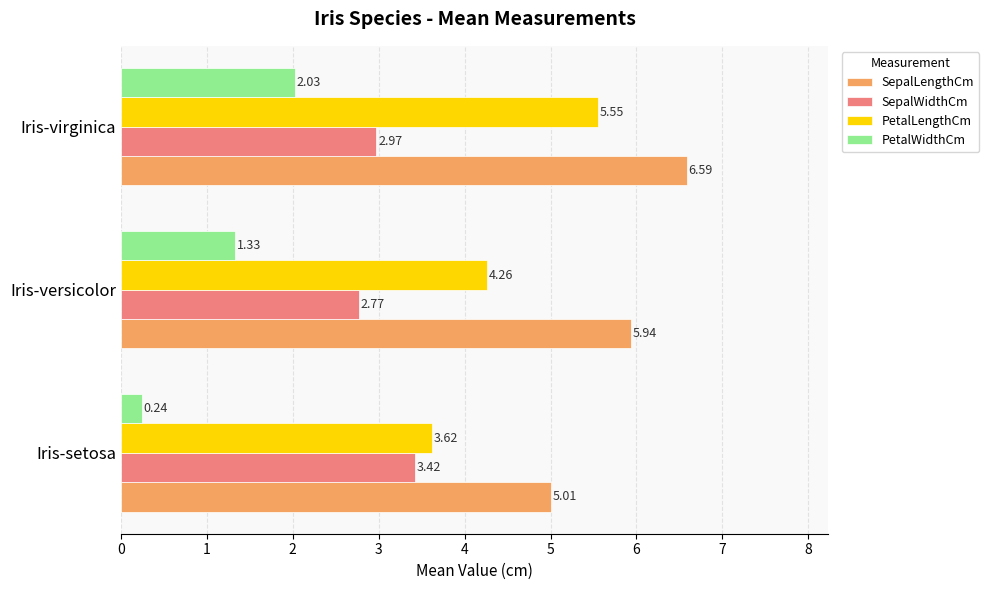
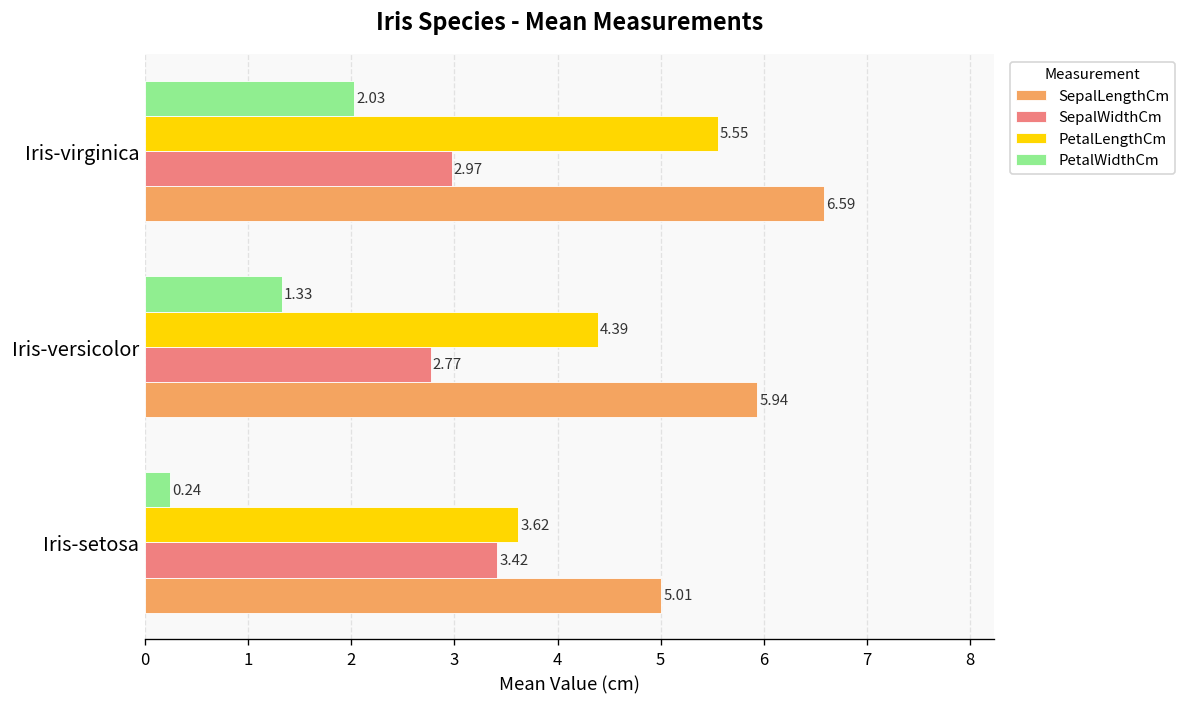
  {
    "PetalLengthCm": {
      "Iris-virginica": 5.55,
-     "Iris-versicolor": 4.26,
+     "Iris-versicolor": 4.39,
      "Iris-setosa": 3.62
    },
    "PetalWidthCm": {
      "Iris-virginica": 2.03,
      "Iris-versicolor": 1.33,
      "Iris-setosa": 0.24
    }
  }
